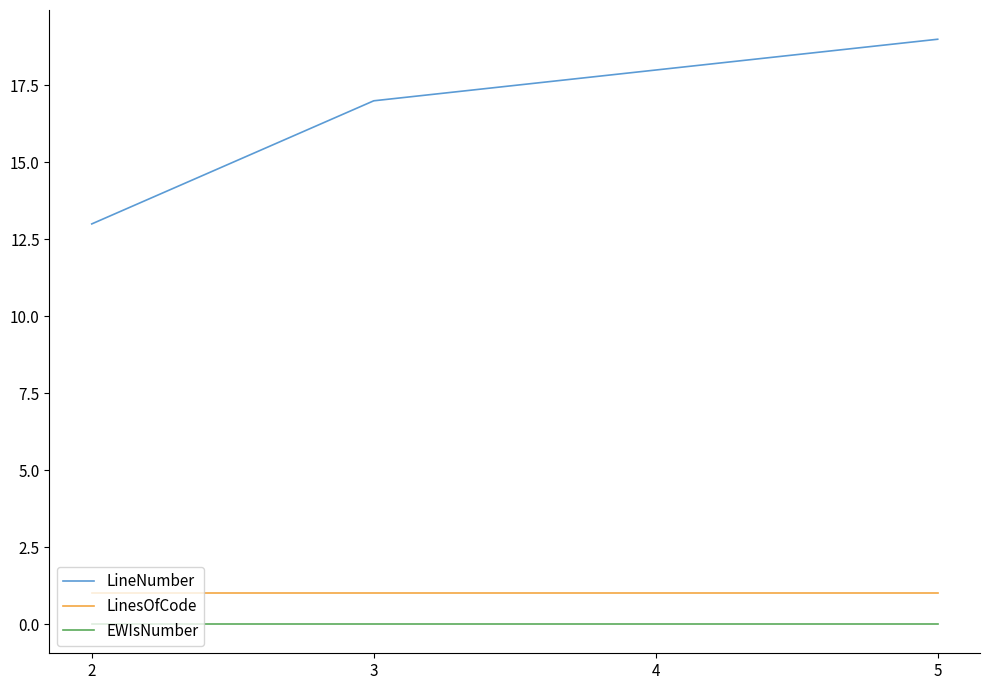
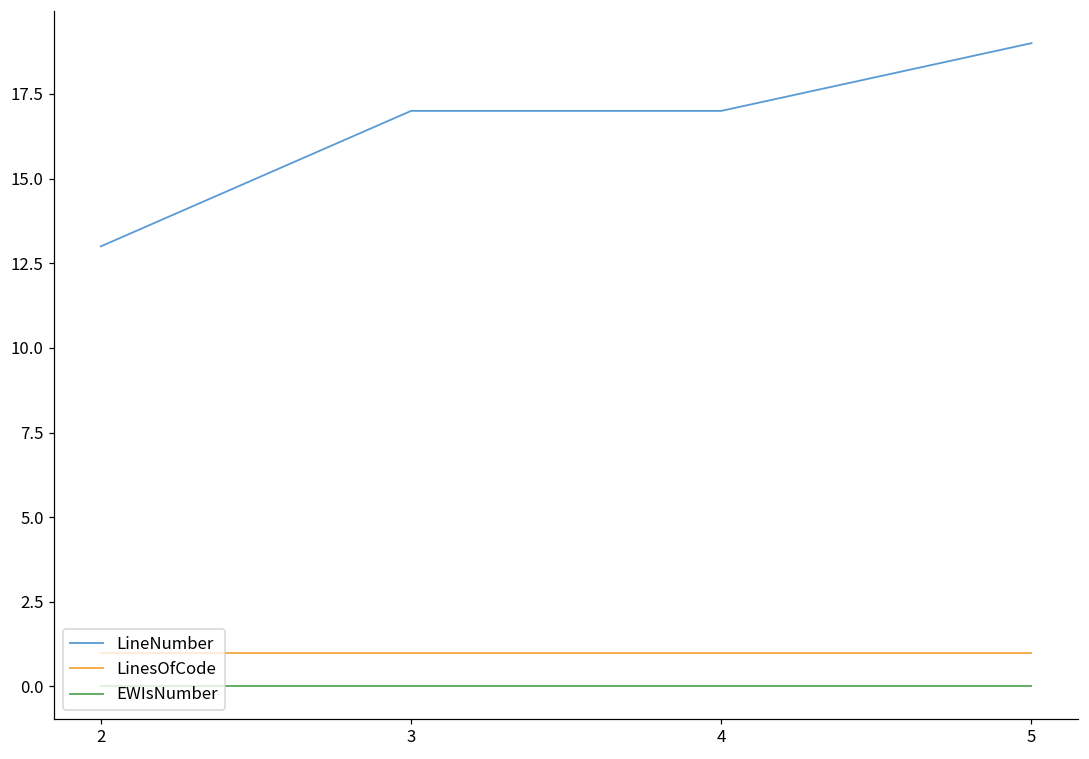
  {
    "LineNumber": {
      "2": 13,
      "3": 17,
-     "4": 18,
+     "4": 17,
      "5": 19
    },
    "LinesOfCode": {
      "3": 1,
      "4": 1,
      "5": 1
    },
    "EWIsNumber": {
      "3": 0,
      "4": 0,
      "5": 0
    }
  }
